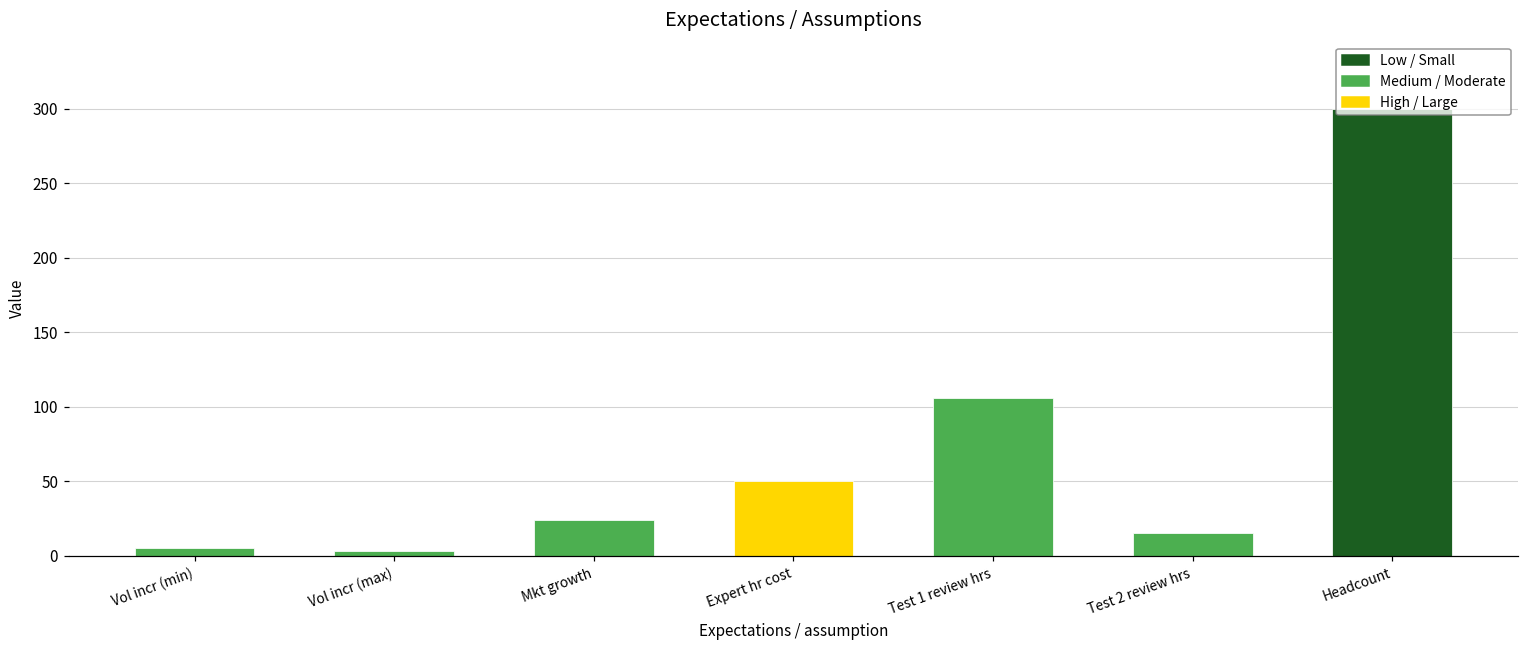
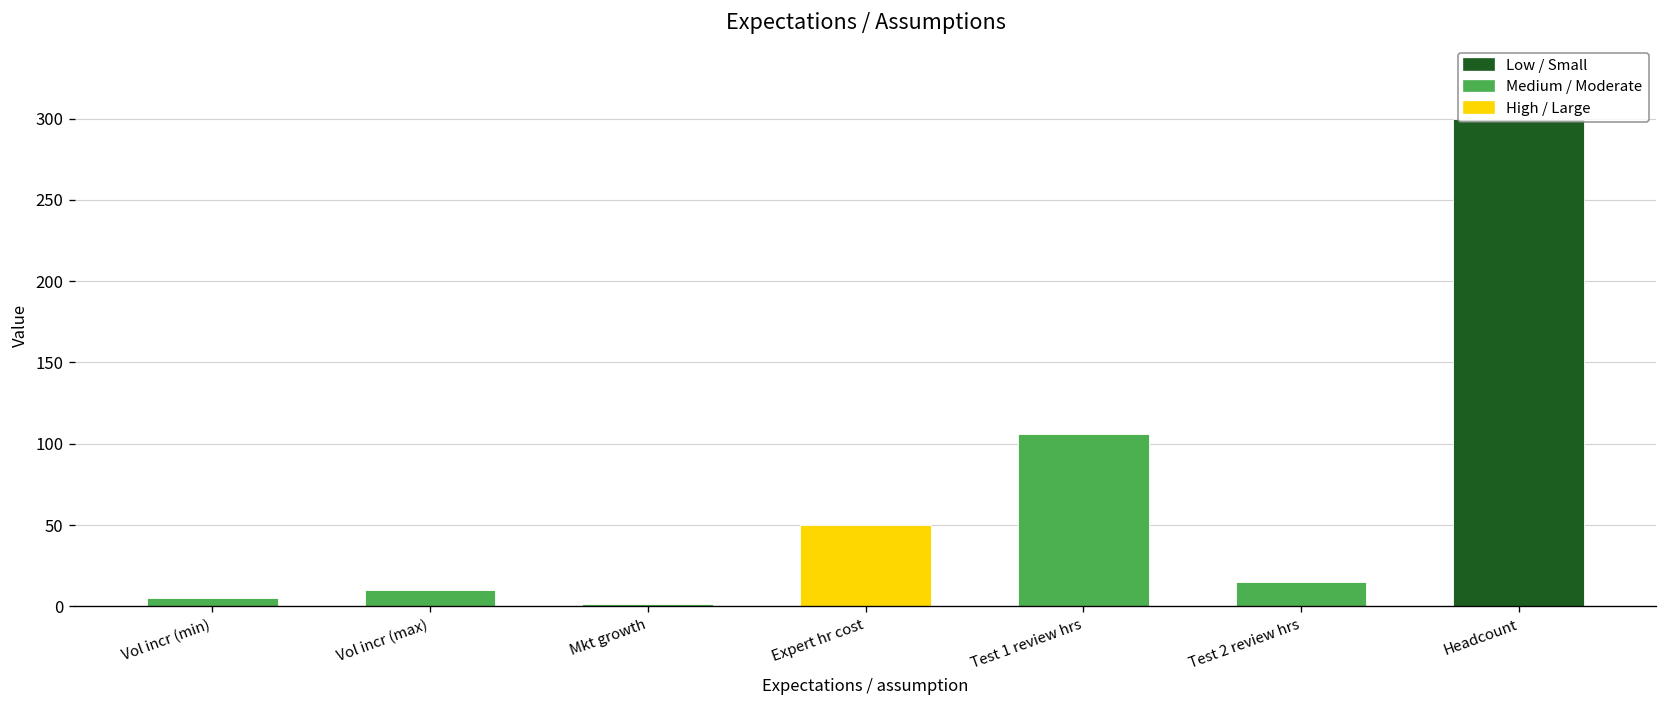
  {
    "Vol incr (min)": 5,
-   "Vol incr (max)": 3,
-   "Mkt growth": 24,
+   "Vol incr (max)": 10,
+   "Mkt growth": 1,
    "Expert hr cost": 50,
    "Test 1 review hrs": 106,
    "Test 2 review hrs": 15
  }
